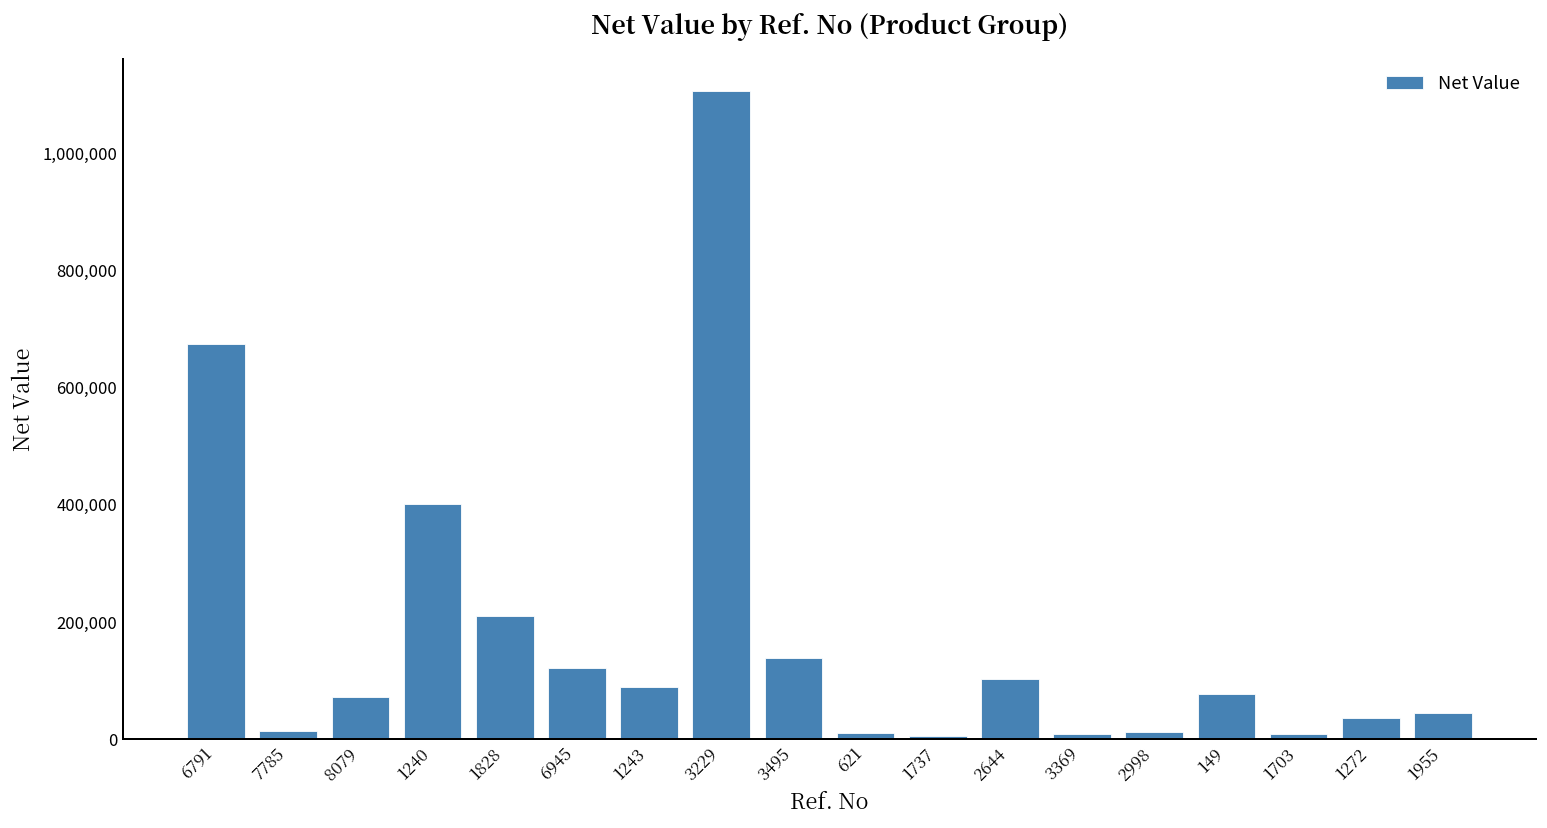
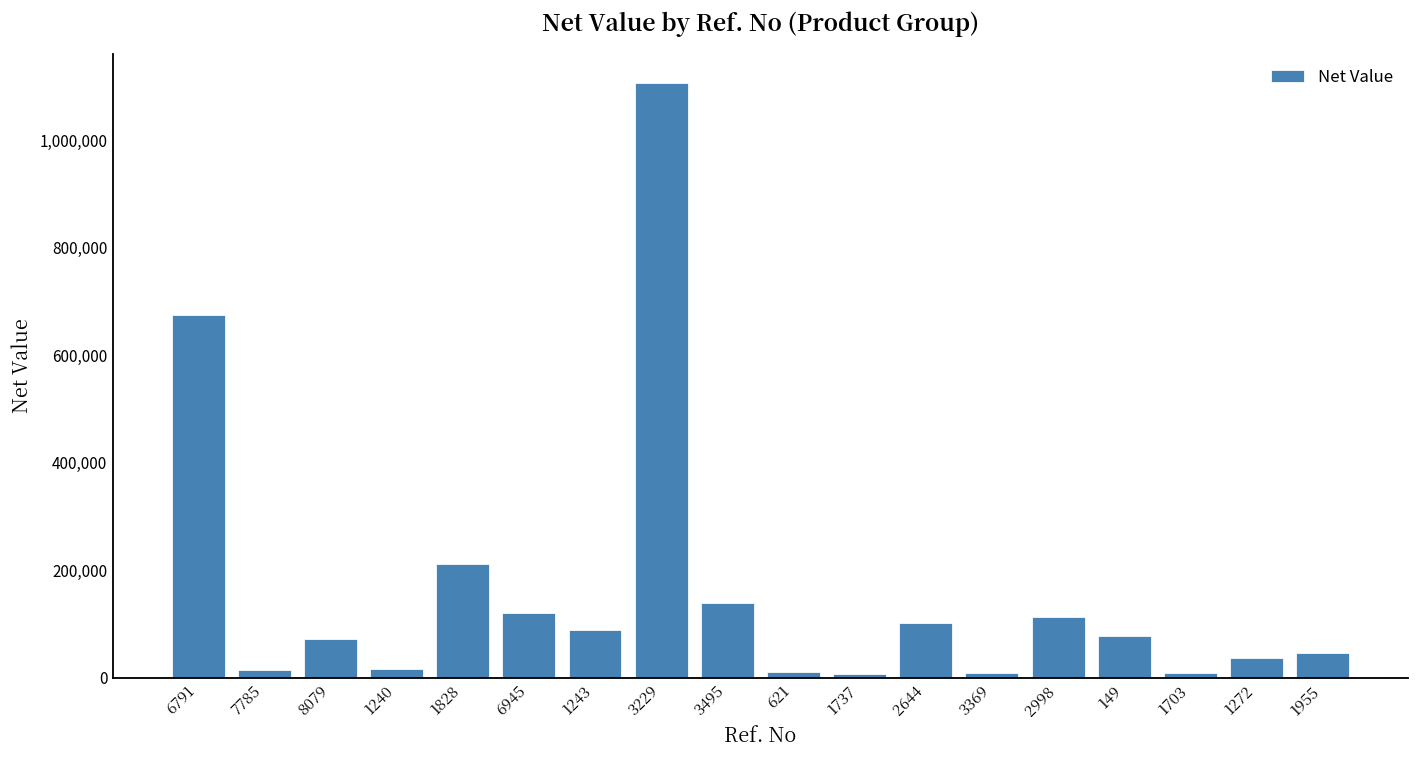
  {
    "6791": "670,000",
    "7785": "20,000",
    "8079": "70,000",
-   "1240": "400,000",
+   "1240": "20,000",
    "1828": "210,000",
    "6945": "120,000",
    "1243": "90,000",
    "3229": "1,110,000",
    "3495": "140,000",
    "621": "10,000",
    "1737": "10,000",
    "2644": "100,000",
    "3369": "10,000",
-   "2998": "10,000",
+   "2998": "110,000",
    "149": "80,000",
    "1703": "10,000",
    "1272": "40,000",
    "1955": "50,000"
  }
